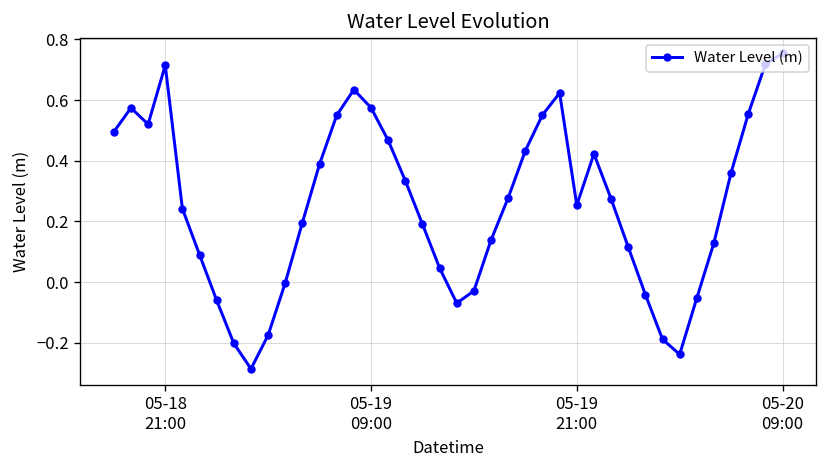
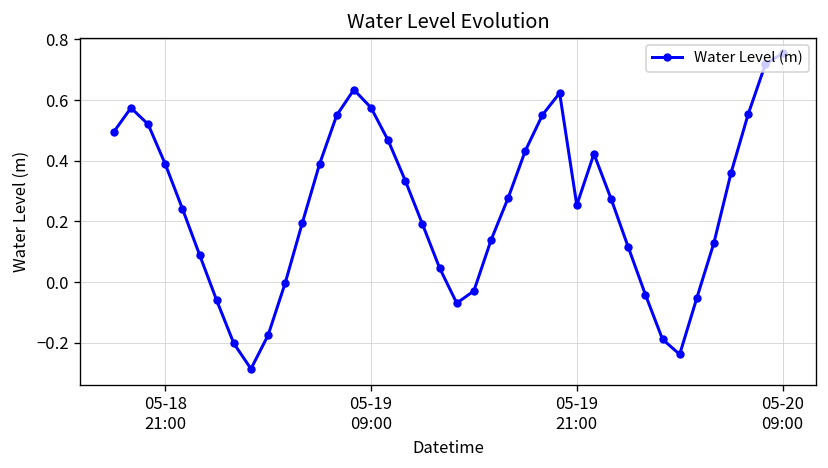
  {
-   "05-18 21:00": 0.71,
+   "05-18 21:00": 0.39,
    "05-19 09:00": 0.57,
    "05-19 21:00": 0.25
  }
